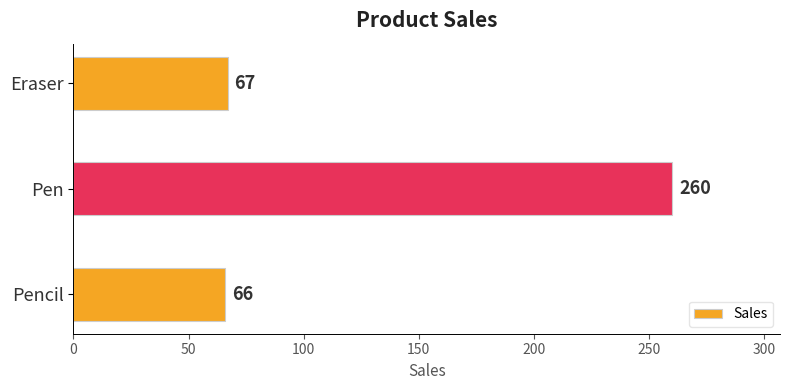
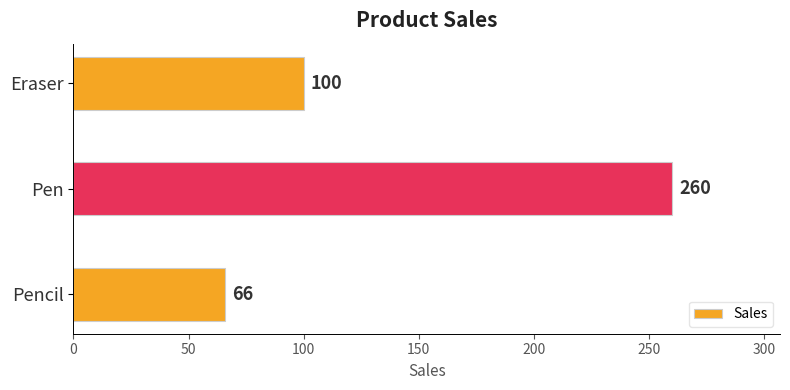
  {
-   "Eraser": 67,
+   "Eraser": 100,
    "Pen": 260,
    "Pencil": 66
  }
